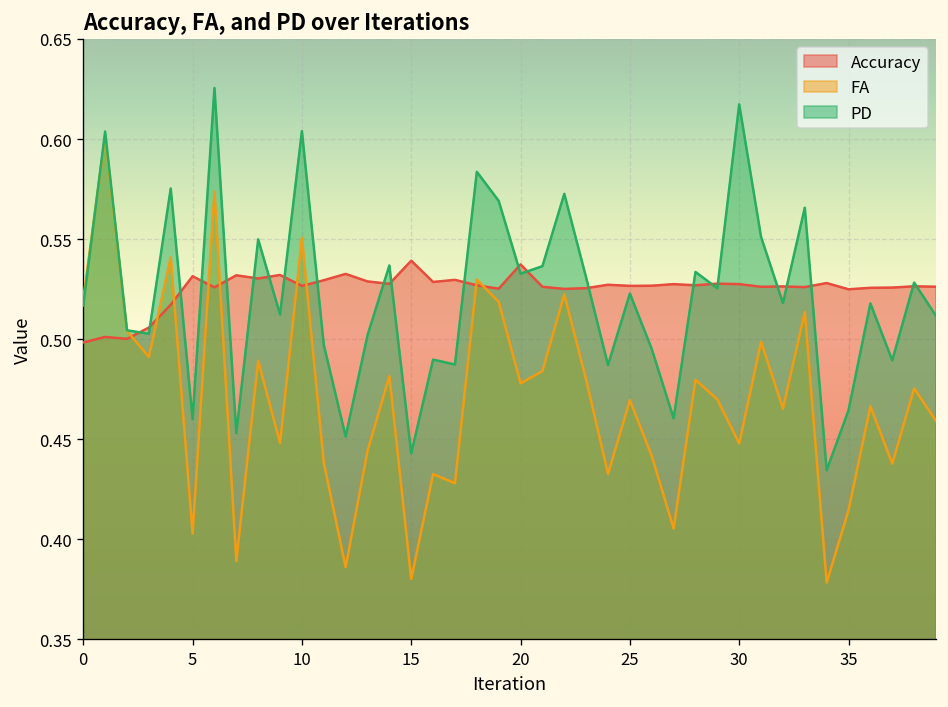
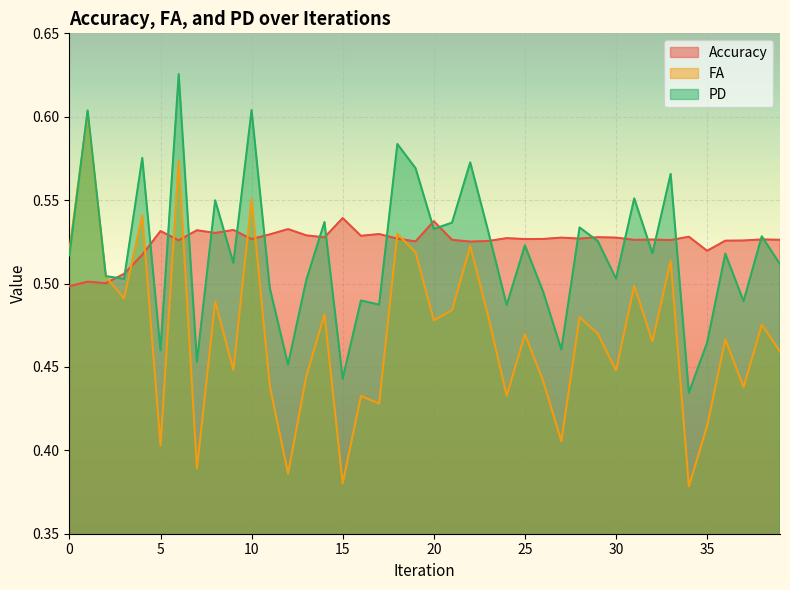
  {
    "Accuracy": {
      "0": 0.498,
      "5": 0.531,
      "10": 0.527,
      "15": 0.539,
      "20": 0.537,
      "25": 0.527,
      "30": 0.528,
-     "35": 0.525
+     "35": 0.520
    },
    "FA": {
      "0": 0.520,
      "5": 0.403,
      "10": 0.551,
      "15": 0.380,
      "20": 0.478,
      "25": 0.470,
      "30": 0.448,
      "35": 0.415
    },
    "PD": {
      "0": 0.517,
      "5": 0.460,
      "10": 0.604,
      "15": 0.443,
      "20": 0.533,
      "25": 0.523,
-     "30": 0.617,
+     "30": 0.503,
      "35": 0.465
    }
  }
